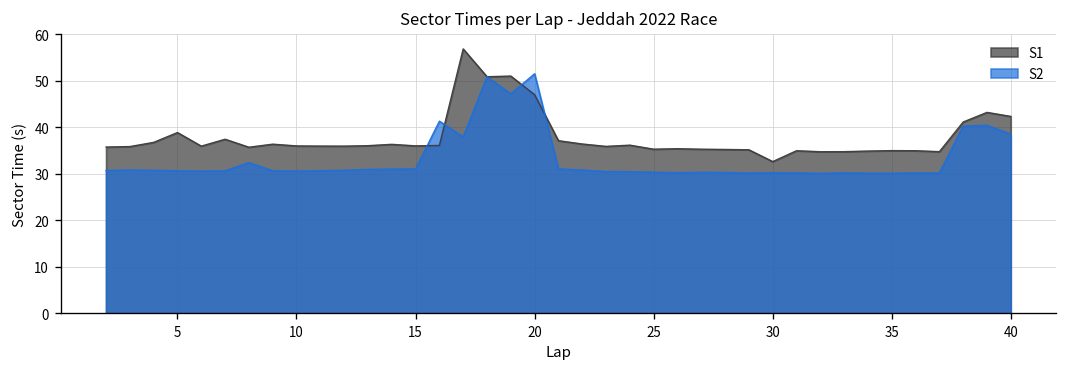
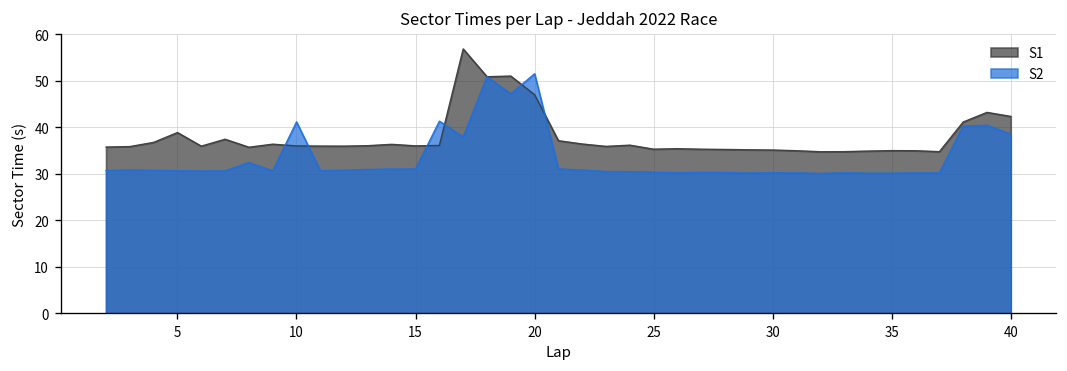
  {
    "S1": {
      "5": 39,
      "10": 36,
      "15": 36,
      "20": 47,
      "25": 35,
-     "30": 33,
+     "30": 35,
      "35": 35,
      "40": 42
    },
    "S2": {
      "5": 31,
-     "10": 31,
+     "10": 41,
      "15": 31,
      "20": 51,
      "25": 30,
      "30": 30,
      "35": 30,
      "40": 38
    }
  }
